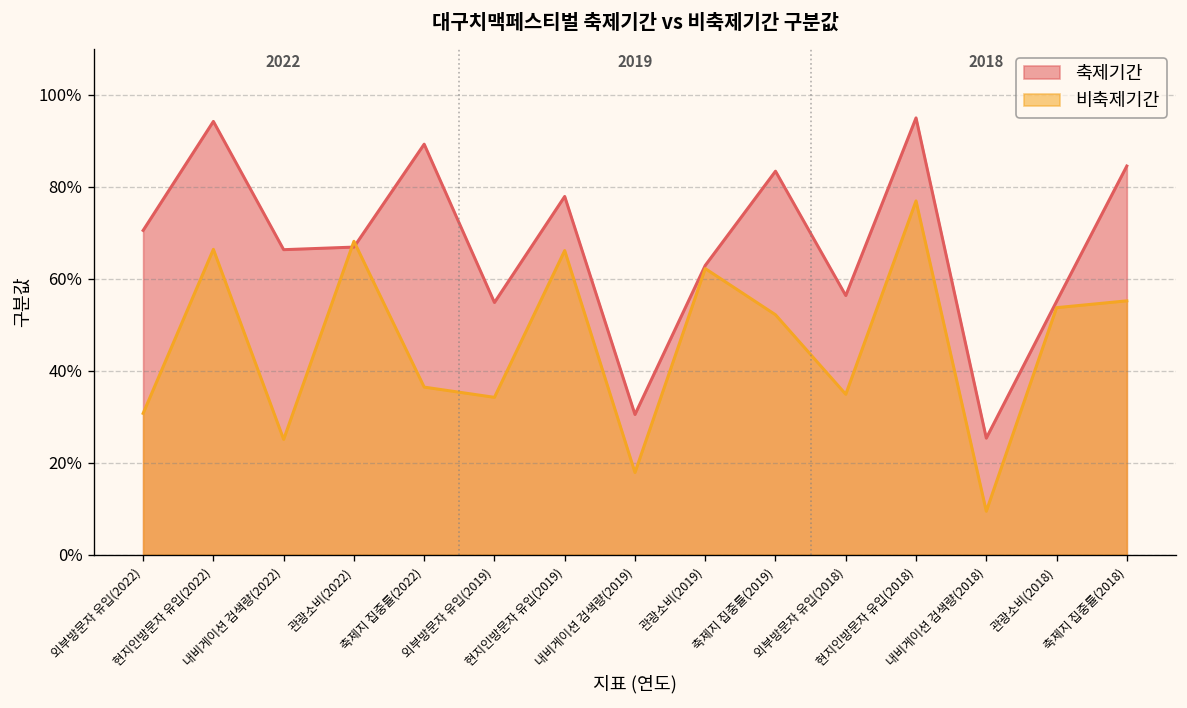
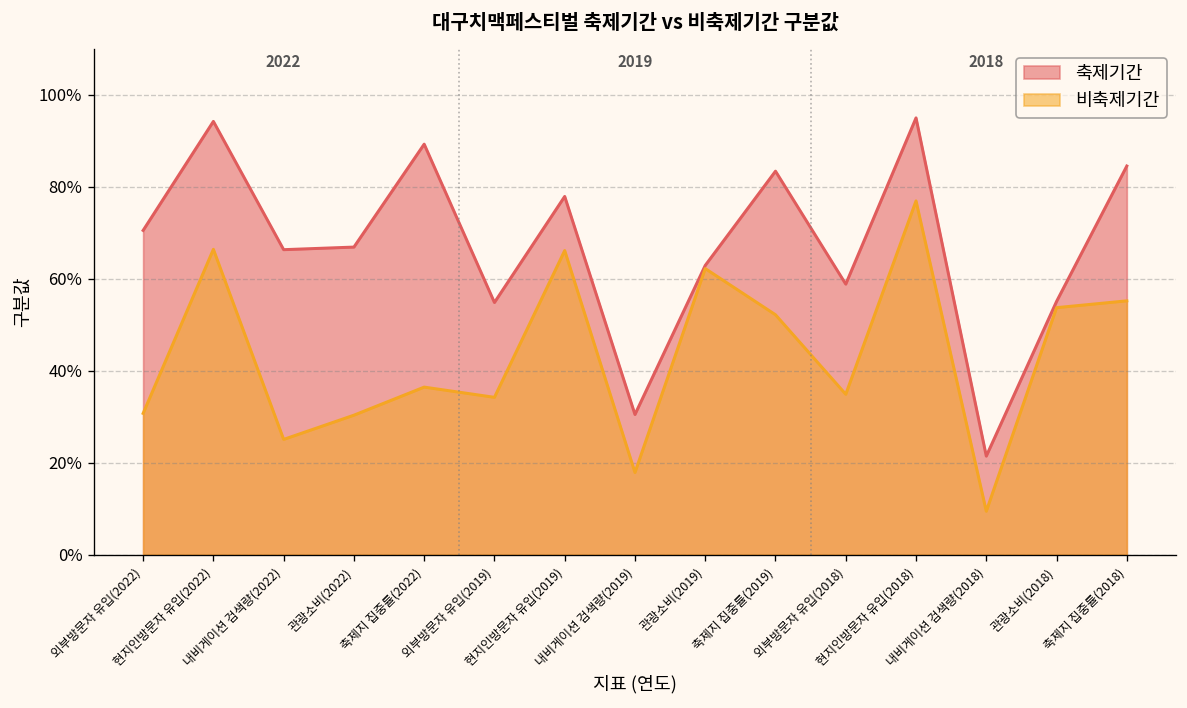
  {
    "축제기간": {
      "외부방문자 유입(2022)": "71%",
      "현지인방문자 유입(2022)": "94%",
      "내비게이션 검색량(2022)": "66%",
      "관광소비(2022)": "67%",
      "축제지 집중률(2022)": "89%",
      "외부방문자 유입(2019)": "55%",
      "현지인방문자 유입(2019)": "78%",
      "내비게이션 검색량(2019)": "30%",
      "관광소비(2019)": "63%",
      "축제지 집중률(2019)": "83%",
-     "외부방문자 유입(2018)": "56%",
+     "외부방문자 유입(2018)": "59%",
      "현지인방문자 유입(2018)": "95%",
-     "내비게이션 검색량(2018)": "25%",
+     "내비게이션 검색량(2018)": "21%",
      "관광소비(2018)": "55%",
      "축제지 집중률(2018)": "85%"
    },
    "비축제기간": {
      "외부방문자 유입(2022)": "31%",
      "현지인방문자 유입(2022)": "66%",
      "내비게이션 검색량(2022)": "25%",
-     "관광소비(2022)": "68%",
+     "관광소비(2022)": "30%",
      "축제지 집중률(2022)": "36%",
      "외부방문자 유입(2019)": "34%",
      "현지인방문자 유입(2019)": "66%",
      "내비게이션 검색량(2019)": "18%",
      "관광소비(2019)": "62%",
      "축제지 집중률(2019)": "52%",
      "외부방문자 유입(2018)": "35%",
      "현지인방문자 유입(2018)": "77%",
      "내비게이션 검색량(2018)": "9%",
      "관광소비(2018)": "54%",
      "축제지 집중률(2018)": "55%"
    }
  }
